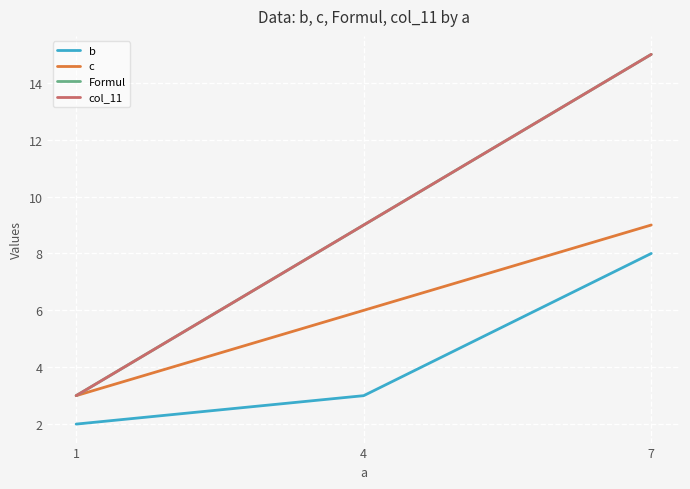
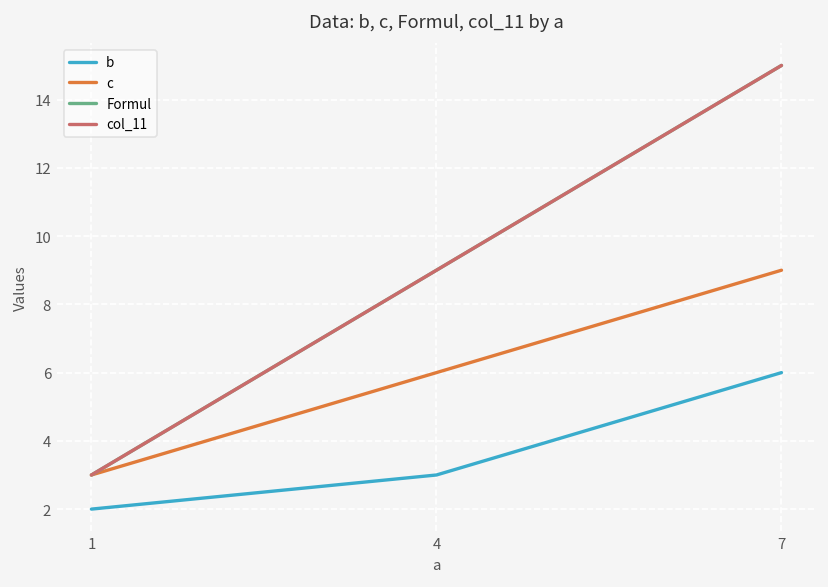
  {
    "b": {
      "1": 2,
      "4": 3,
-     "7": 8
+     "7": 6
    }
  }
